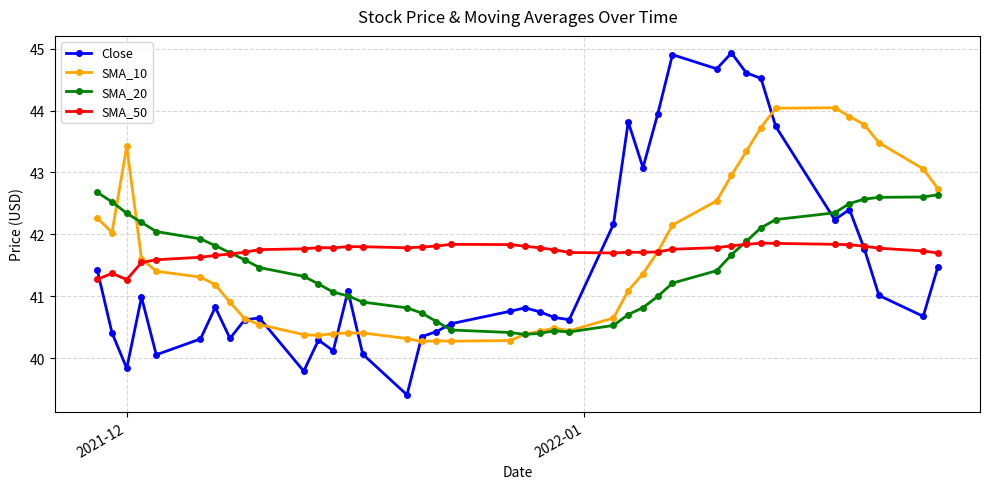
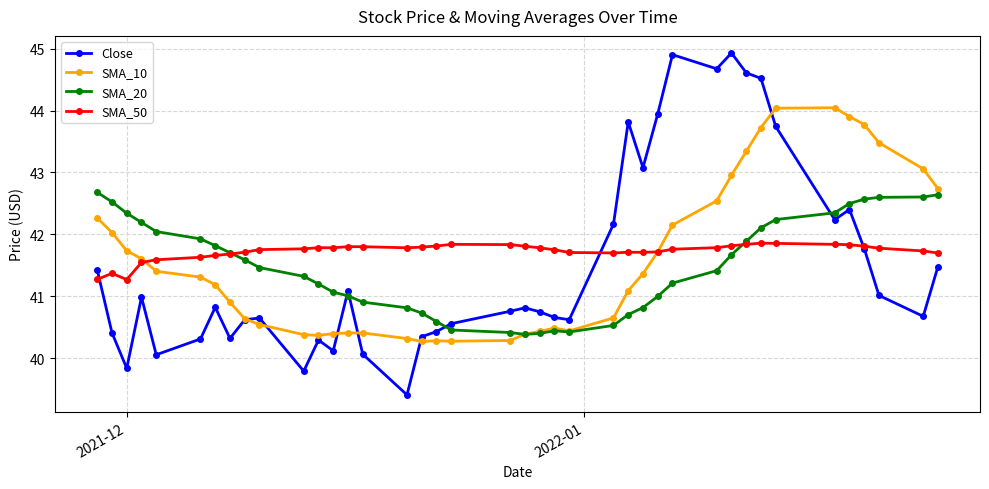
  {
    "Close": {
      "2021-12": 39.8
    },
    "SMA_10": {
-     "2021-12": 43.4
+     "2021-12": 41.7
    },
    "SMA_20": {
      "2021-12": 42.3
    },
    "SMA_50": {
      "2021-12": 41.3
    }
  }
